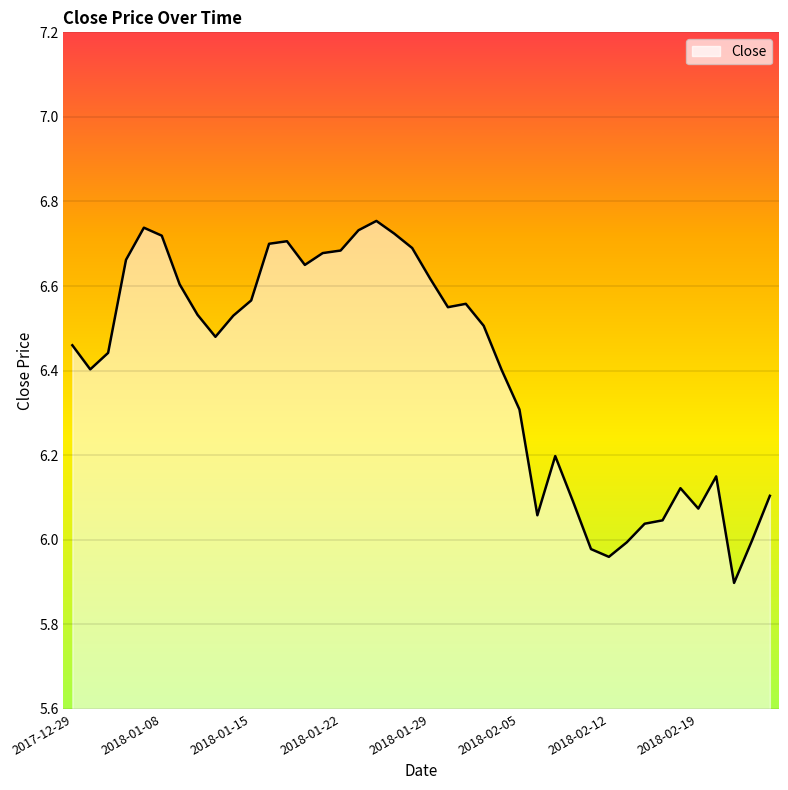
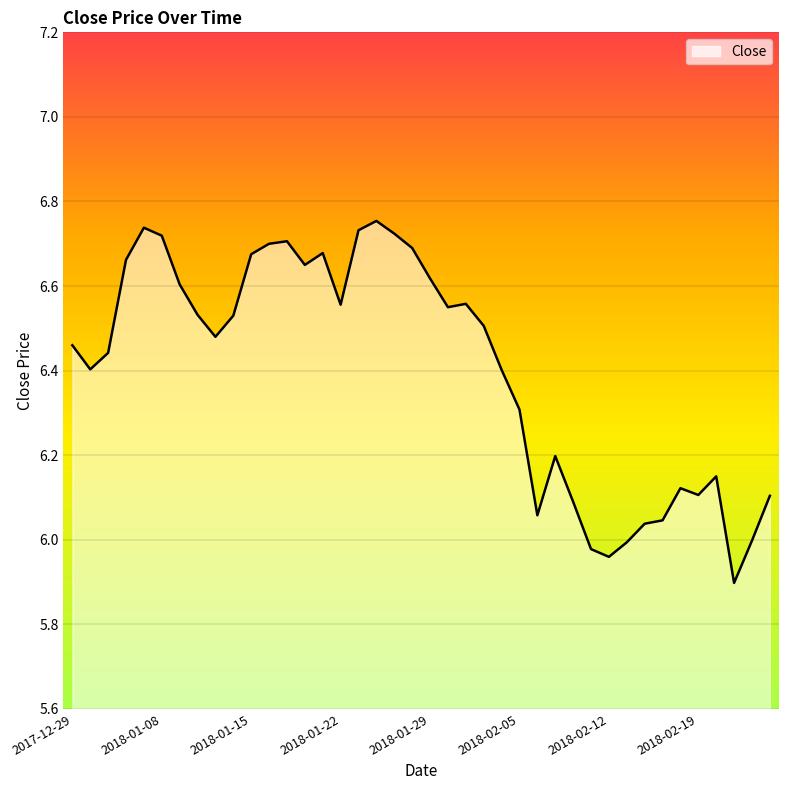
  {
    "2017-12-29": 6.46,
    "2018-01-08": 6.72,
-   "2018-01-15": 6.57,
-   "2018-01-22": 6.68,
+   "2018-01-15": 6.68,
+   "2018-01-22": 6.56,
    "2018-01-29": 6.62,
    "2018-02-05": 6.31,
    "2018-02-12": 5.96,
-   "2018-02-19": 6.07
+   "2018-02-19": 6.11
  }
